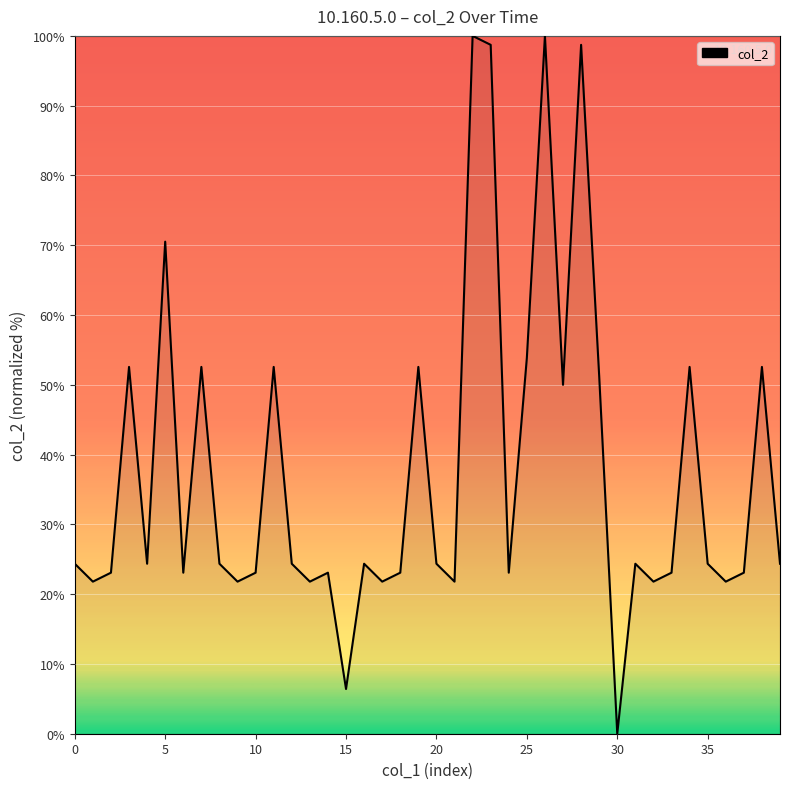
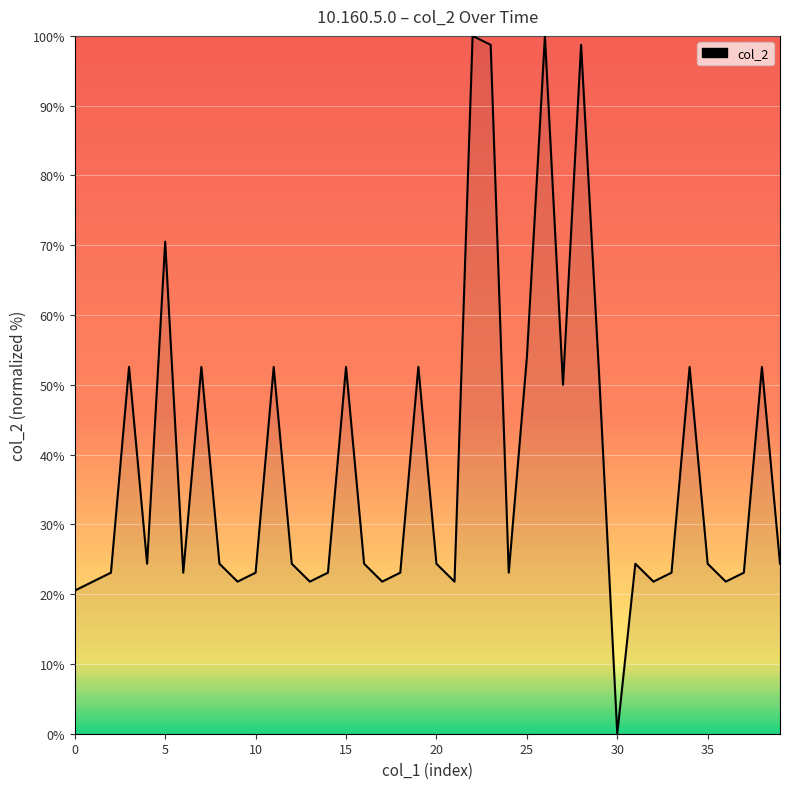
  {
-   "0": "24%",
+   "0": "21%",
    "5": "71%",
    "10": "23%",
-   "15": "6%",
+   "15": "53%",
    "20": "24%",
    "25": "54%",
    "30": "0%",
    "35": "24%"
  }
